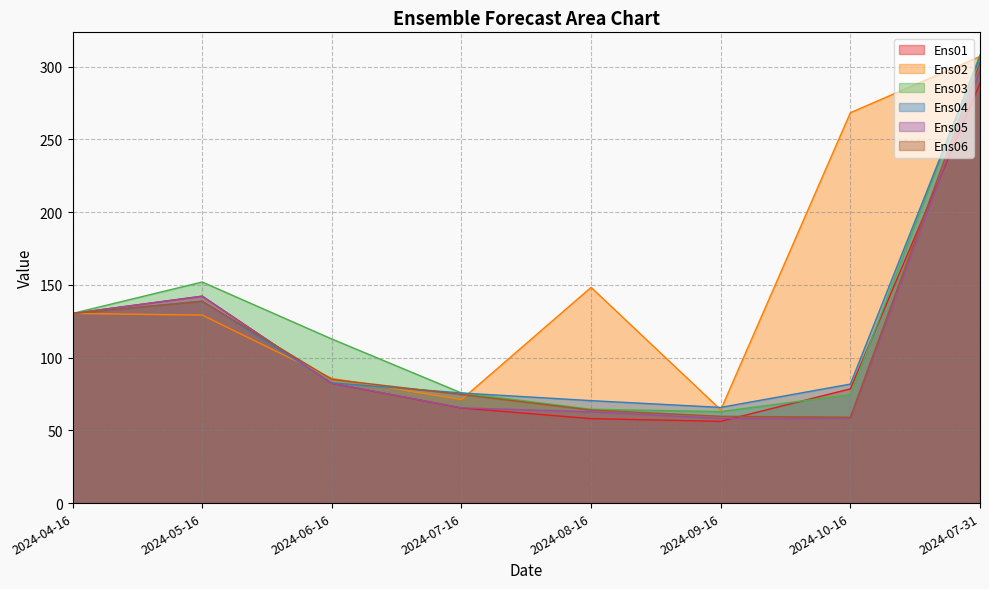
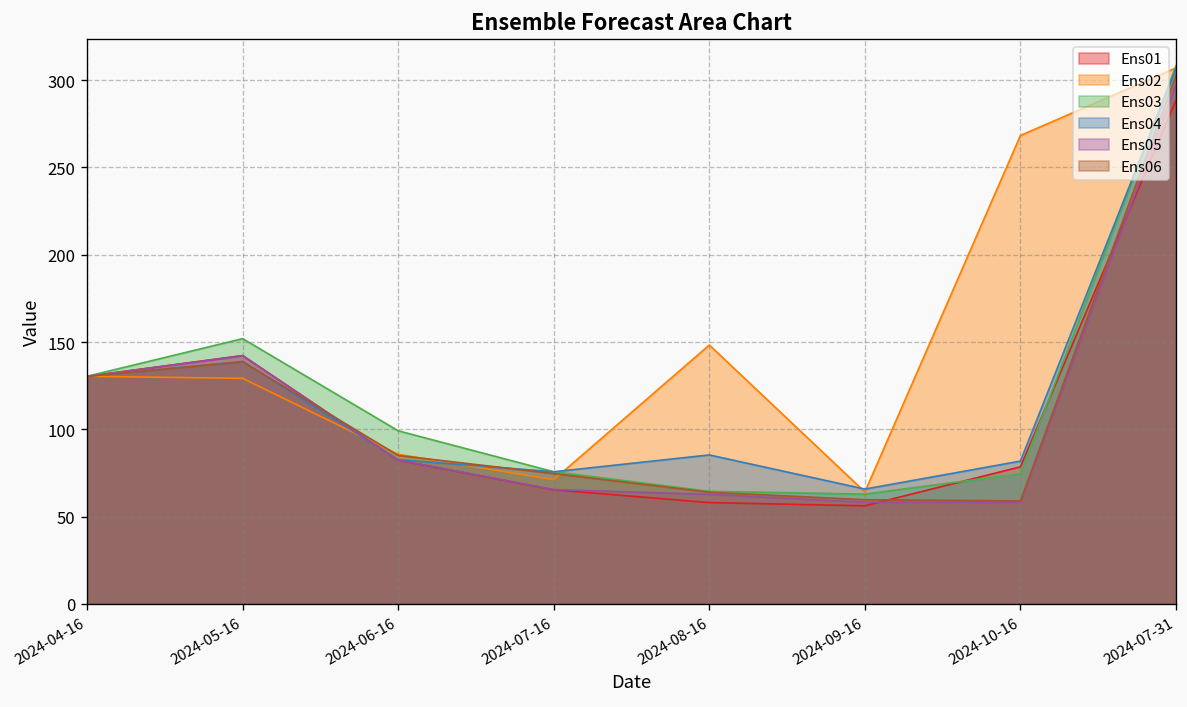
  {
    "Ens02": {
      "2024-05-16": 129,
      "2024-07-16": 71,
      "2024-08-16": 148,
      "2024-10-16": 268
    },
    "Ens03": {
      "2024-05-16": 152,
-     "2024-06-16": 113,
+     "2024-06-16": 99,
      "2024-10-16": 75
    },
    "Ens04": {
-     "2024-08-16": 70,
+     "2024-08-16": 85,
      "2024-10-16": 82
    },
    "Ens05": {
      "2024-07-31": 298
    }
  }
